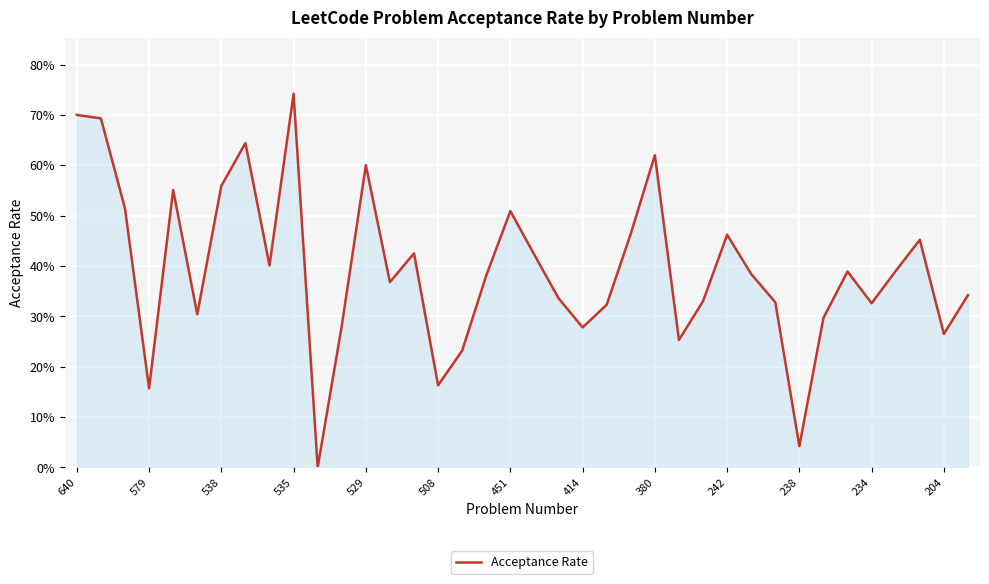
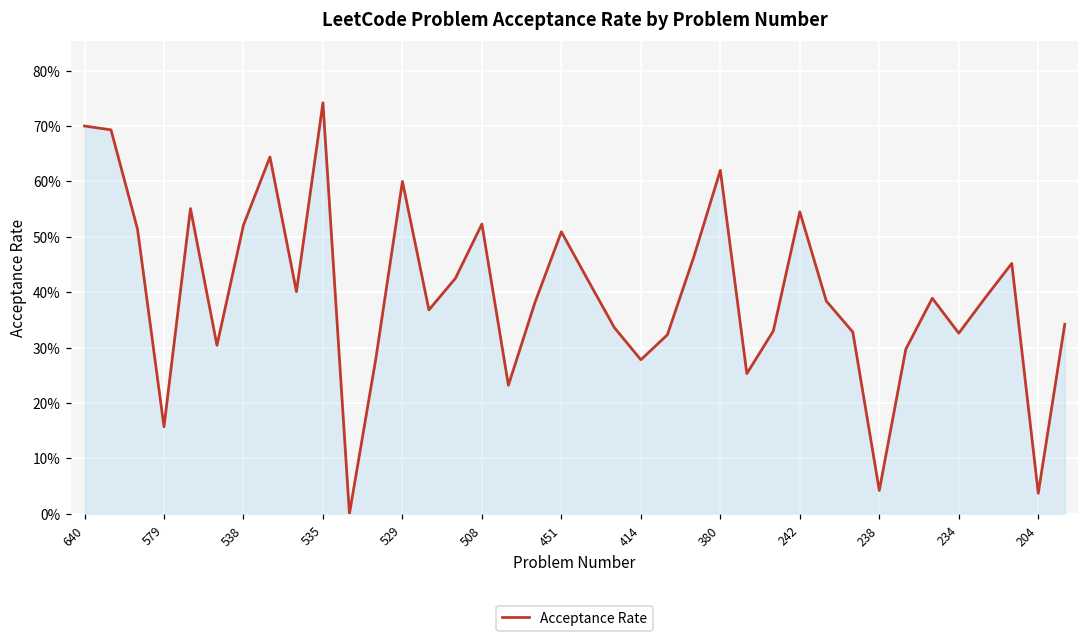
  {
    "640": "70%",
    "579": "16%",
-   "538": "56%",
+   "538": "52%",
    "535": "74%",
    "529": "60%",
-   "508": "16%",
+   "508": "52%",
    "451": "51%",
    "414": "28%",
    "380": "62%",
-   "242": "46%",
+   "242": "55%",
    "238": "4%",
    "234": "33%",
-   "204": "27%"
+   "204": "4%"
  }
